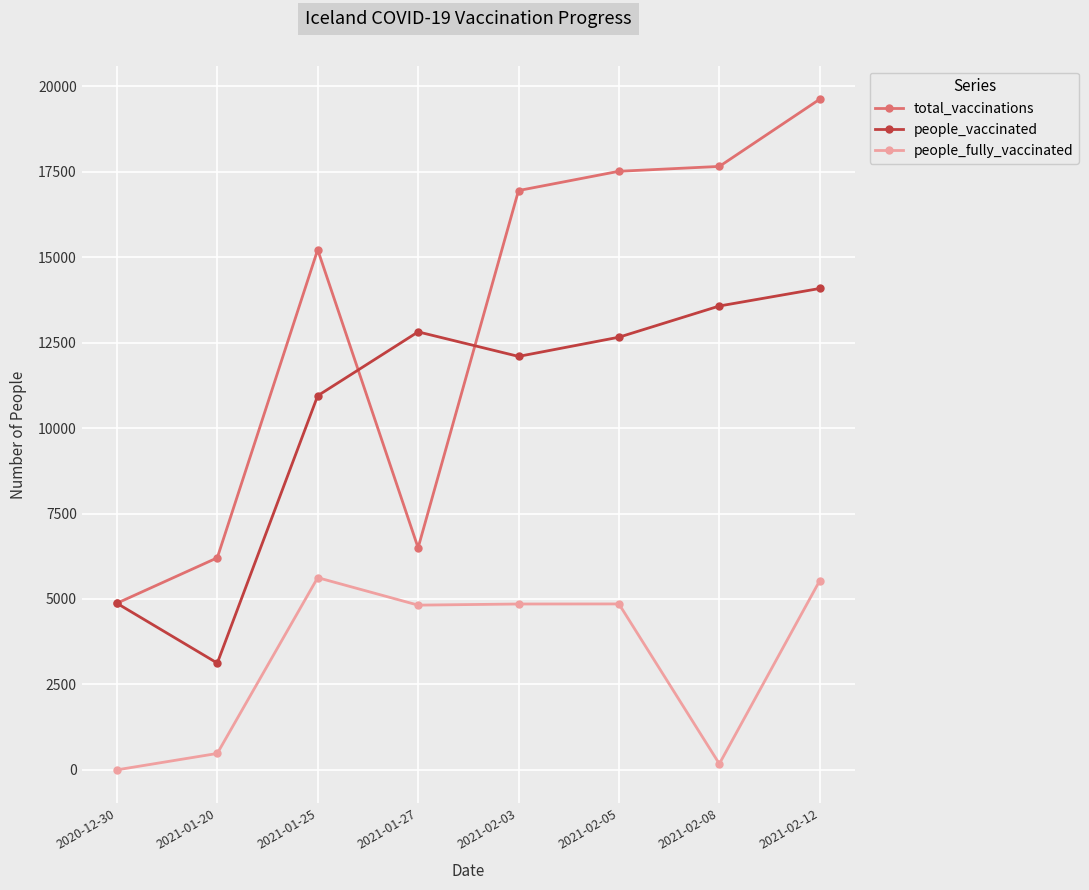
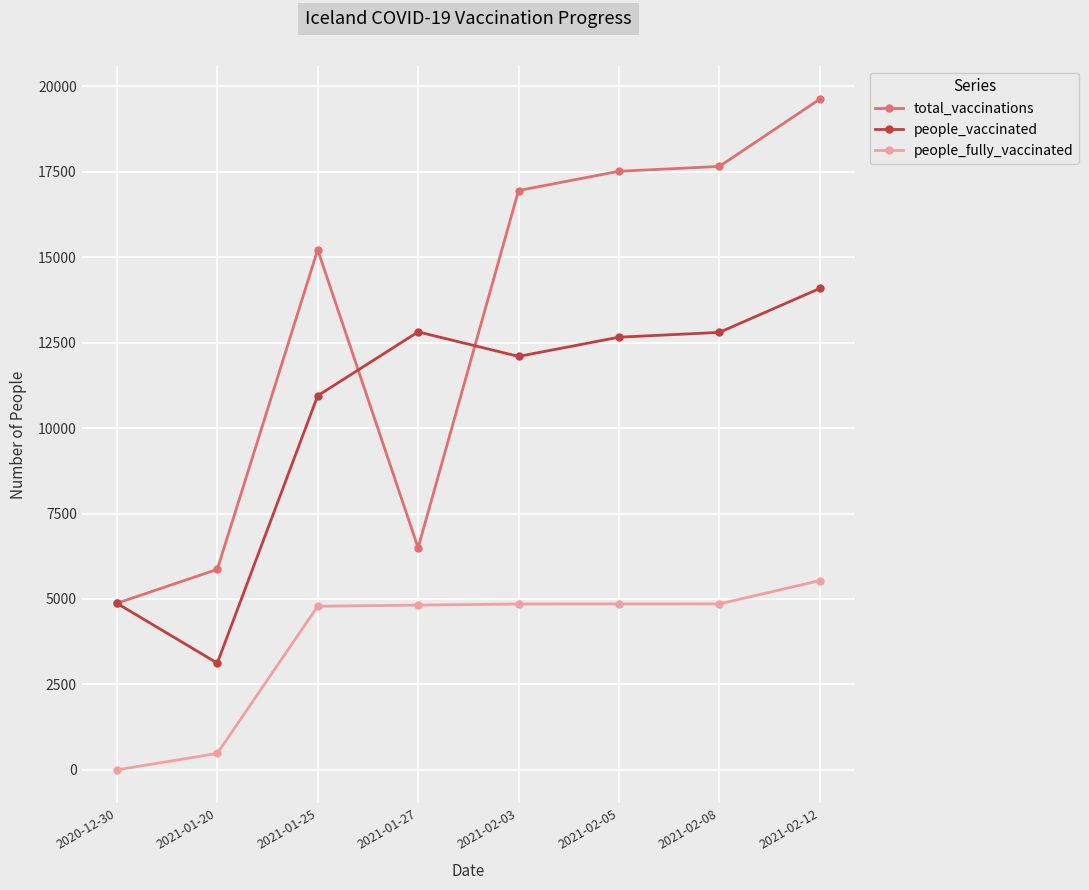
  {
    "total_vaccinations": {
-     "2021-01-20": 6200,
+     "2021-01-20": 5900,
      "2021-01-25": 15200,
      "2021-01-27": 6500,
      "2021-02-03": 17000,
      "2021-02-05": 17500,
      "2021-02-08": 17700,
      "2021-02-12": 19600
    },
    "people_vaccinated": {
      "2021-01-20": 3100,
      "2021-01-25": 10900,
      "2021-01-27": 12800,
      "2021-02-03": 12100,
      "2021-02-05": 12700,
-     "2021-02-08": 13600,
+     "2021-02-08": 12800,
      "2021-02-12": 14100
    },
    "people_fully_vaccinated": {
      "2020-12-30": 0,
      "2021-01-20": 500,
-     "2021-01-25": 5600,
+     "2021-01-25": 4800,
      "2021-01-27": 4800,
      "2021-02-03": 4900,
      "2021-02-05": 4900,
-     "2021-02-08": 200,
+     "2021-02-08": 4900,
      "2021-02-12": 5500
    }
  }
